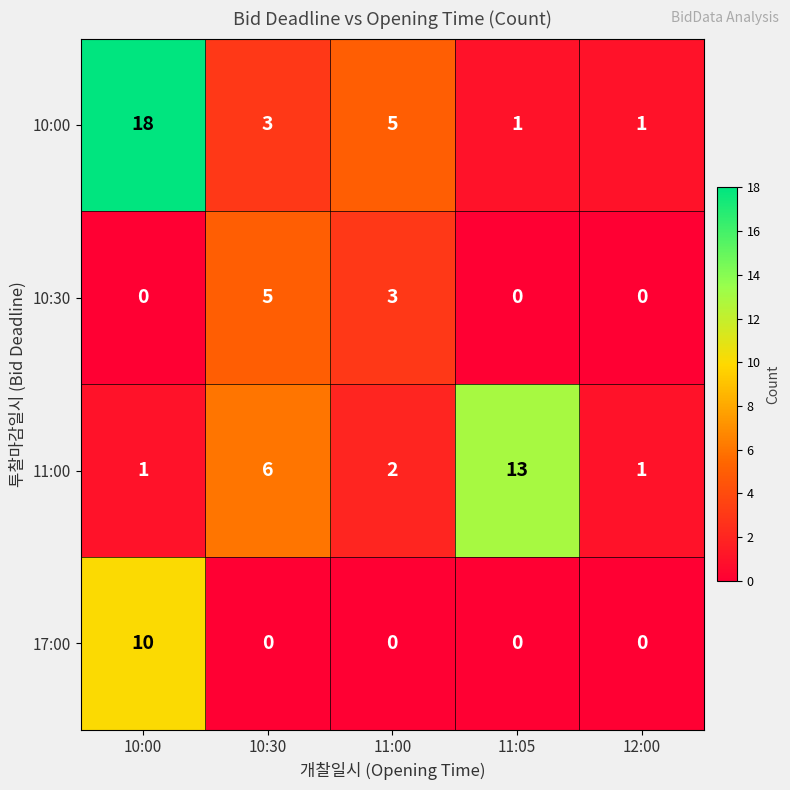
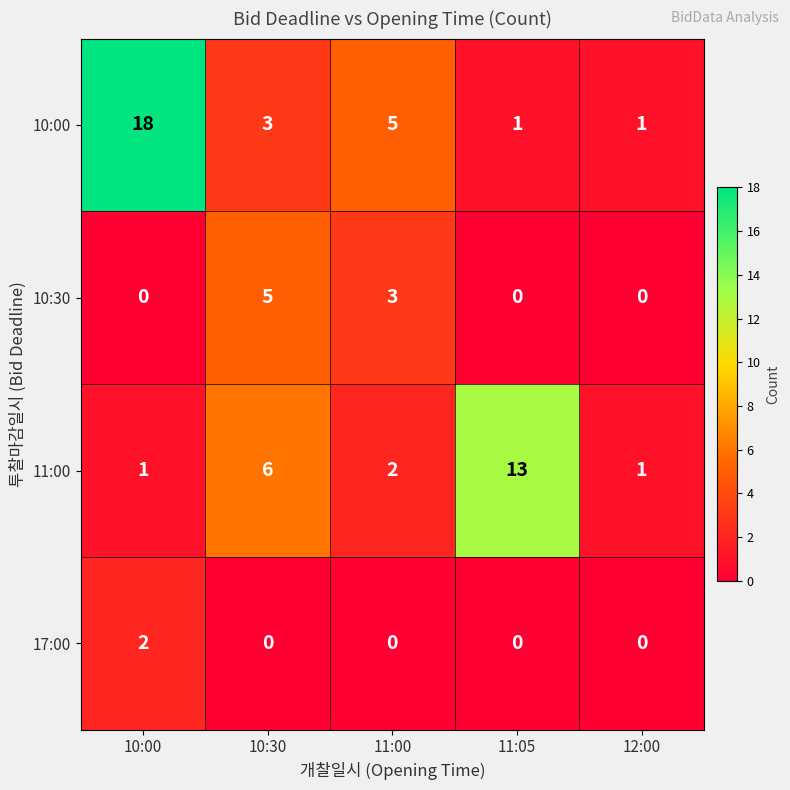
  {
    "10:00": {
      "10:00": 18,
      "10:30": 3,
      "11:00": 5,
      "11:05": 1,
      "12:00": 1
    },
    "10:30": {
      "10:00": 0,
      "10:30": 5,
      "11:00": 3,
      "11:05": 0,
      "12:00": 0
    },
    "11:00": {
      "10:00": 1,
      "10:30": 6,
      "11:00": 2,
      "11:05": 13,
      "12:00": 1
    },
    "17:00": {
-     "10:00": 10,
+     "10:00": 2,
      "10:30": 0,
      "11:00": 0,
      "11:05": 0,
      "12:00": 0
    }
  }
